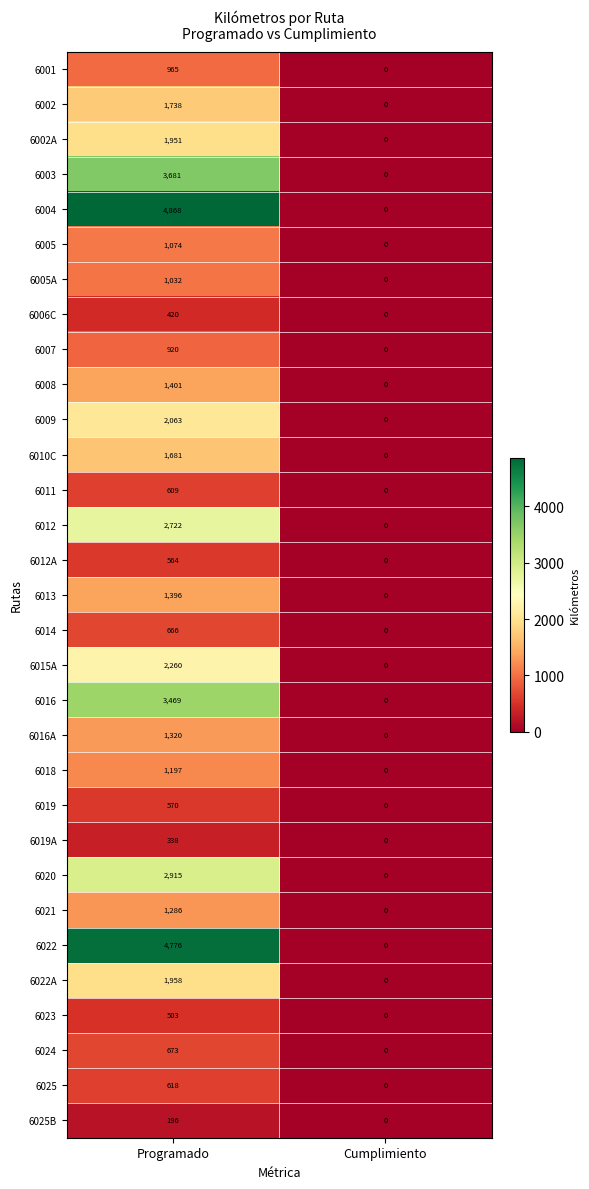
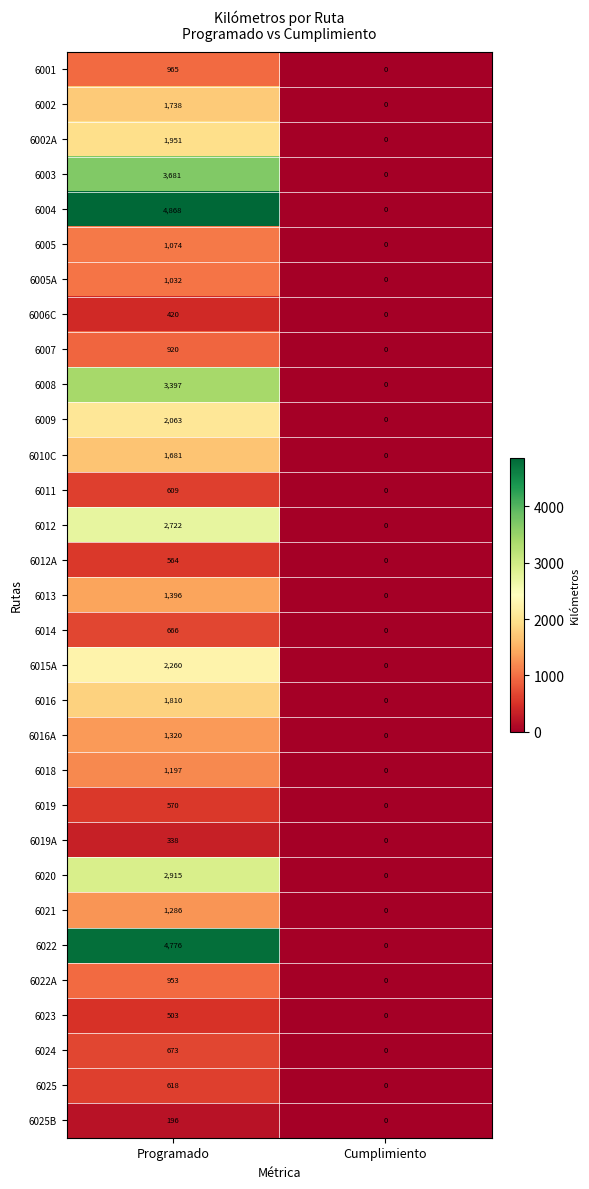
  {
    "6001": {
      "Programado": "965",
      "Cumplimiento": "0"
    },
    "6002": {
      "Programado": "1,738",
      "Cumplimiento": "0"
    },
    "6002A": {
      "Programado": "1,951",
      "Cumplimiento": "0"
    },
    "6003": {
      "Programado": "3,681",
      "Cumplimiento": "0"
    },
    "6004": {
      "Programado": "4,868",
      "Cumplimiento": "0"
    },
    "6005": {
      "Programado": "1,074",
      "Cumplimiento": "0"
    },
    "6005A": {
      "Programado": "1,032",
      "Cumplimiento": "0"
    },
    "6006C": {
      "Programado": "420",
      "Cumplimiento": "0"
    },
    "6007": {
      "Programado": "920",
      "Cumplimiento": "0"
    },
    "6008": {
-     "Programado": "1,401",
+     "Programado": "3,397",
      "Cumplimiento": "0"
    },
    "6009": {
      "Programado": "2,063",
      "Cumplimiento": "0"
    },
    "6010C": {
      "Programado": "1,681",
      "Cumplimiento": "0"
    },
    "6011": {
      "Programado": "609",
      "Cumplimiento": "0"
    },
    "6012": {
      "Programado": "2,722",
      "Cumplimiento": "0"
    },
    "6012A": {
      "Programado": "564",
      "Cumplimiento": "0"
    },
    "6013": {
      "Programado": "1,396",
      "Cumplimiento": "0"
    },
    "6014": {
      "Programado": "666",
      "Cumplimiento": "0"
    },
    "6015A": {
      "Programado": "2,260",
      "Cumplimiento": "0"
    },
    "6016": {
-     "Programado": "3,469",
+     "Programado": "1,810",
      "Cumplimiento": "0"
    },
    "6016A": {
      "Programado": "1,320",
      "Cumplimiento": "0"
    },
    "6018": {
      "Programado": "1,197",
      "Cumplimiento": "0"
    },
    "6019": {
      "Programado": "570",
      "Cumplimiento": "0"
    },
    "6019A": {
      "Programado": "338",
      "Cumplimiento": "0"
    },
    "6020": {
      "Programado": "2,915",
      "Cumplimiento": "0"
    },
    "6021": {
      "Programado": "1,286",
      "Cumplimiento": "0"
    },
    "6022": {
      "Programado": "4,776",
      "Cumplimiento": "0"
    },
    "6022A": {
-     "Programado": "1,958",
+     "Programado": "953",
      "Cumplimiento": "0"
    },
    "6023": {
      "Programado": "503",
      "Cumplimiento": "0"
    },
    "6024": {
      "Programado": "673",
      "Cumplimiento": "0"
    },
    "6025": {
      "Programado": "618",
      "Cumplimiento": "0"
    },
    "6025B": {
      "Programado": "196",
      "Cumplimiento": "0"
    }
  }
